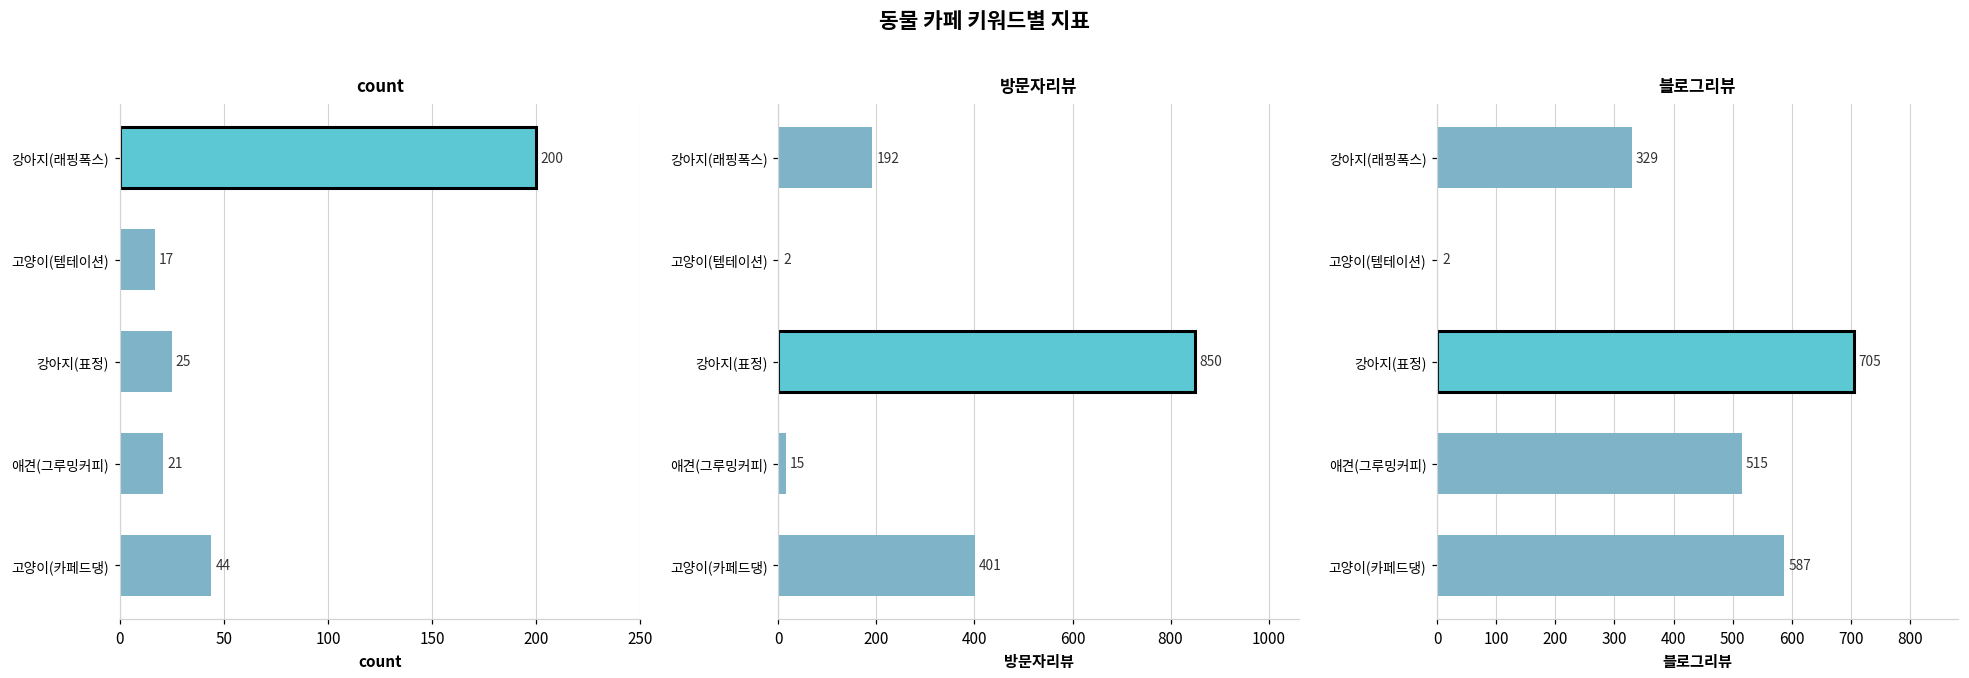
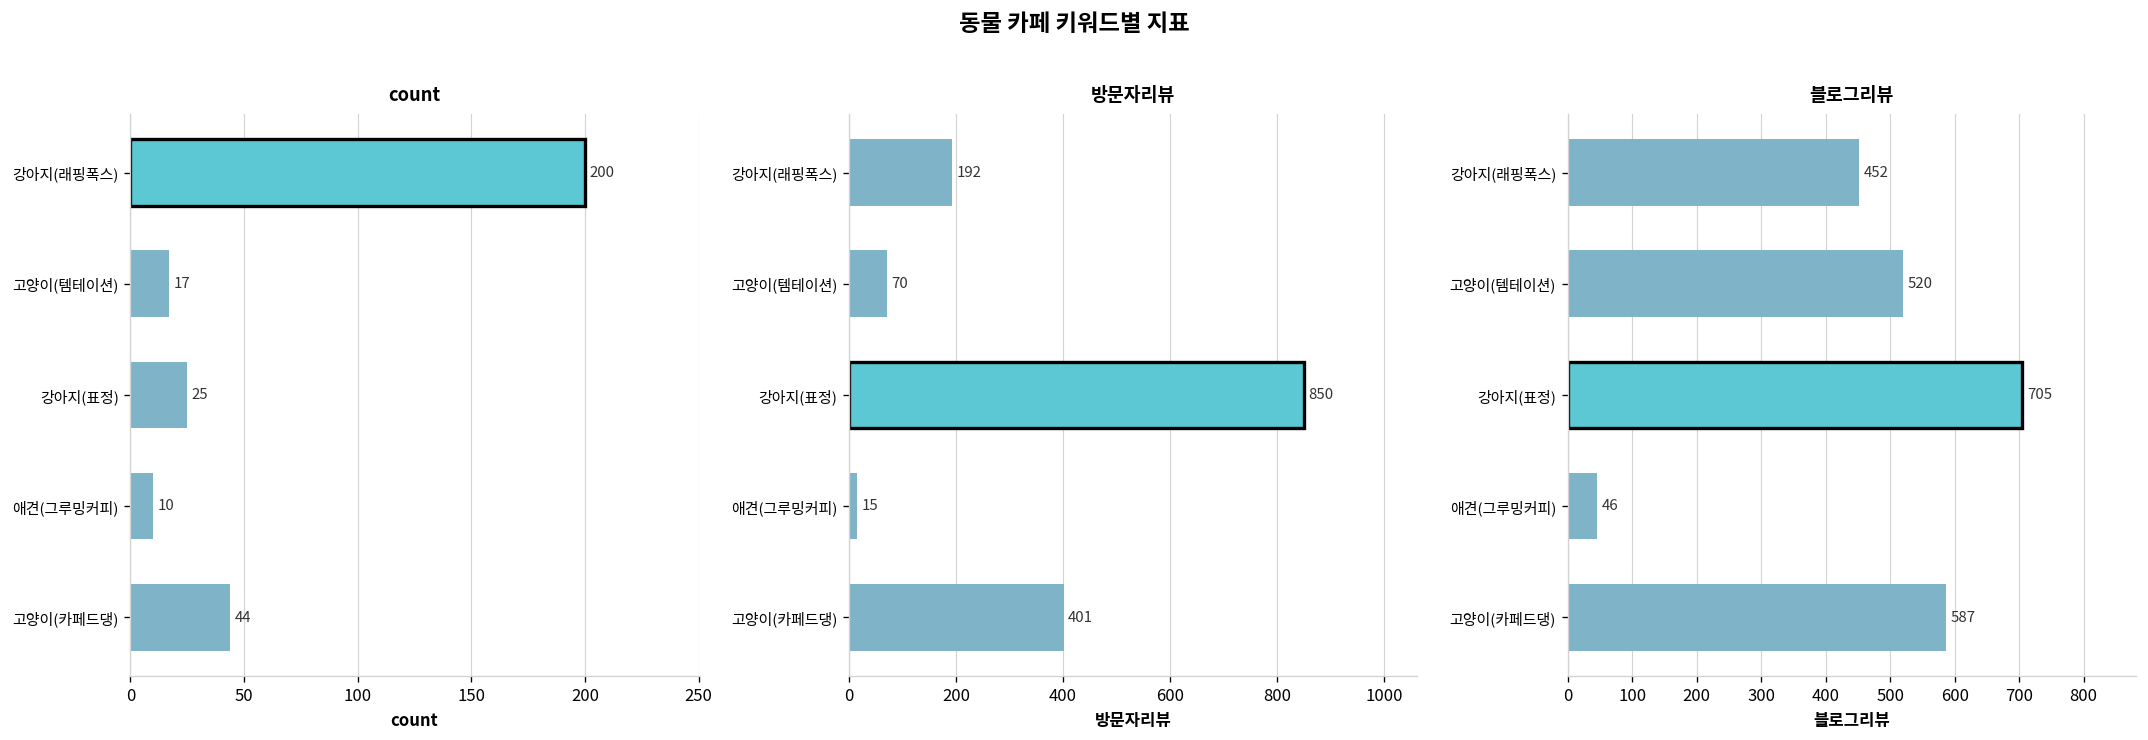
  {
    "count": {
      "강아지(래핑폭스)": 200,
      "고양이(템테이션)": 17,
      "강아지(표정)": 25,
-     "애견(그루밍커피)": 21,
+     "애견(그루밍커피)": 10,
      "고양이(카페드댕)": 44
    },
    "방문자리뷰": {
      "강아지(래핑폭스)": 192,
-     "고양이(템테이션)": 2,
+     "고양이(템테이션)": 70,
      "강아지(표정)": 850,
      "애견(그루밍커피)": 15,
      "고양이(카페드댕)": 401
    },
    "블로그리뷰": {
-     "강아지(래핑폭스)": 329,
-     "고양이(템테이션)": 2,
+     "강아지(래핑폭스)": 452,
+     "고양이(템테이션)": 520,
      "강아지(표정)": 705,
-     "애견(그루밍커피)": 515,
+     "애견(그루밍커피)": 46,
      "고양이(카페드댕)": 587
    }
  }
